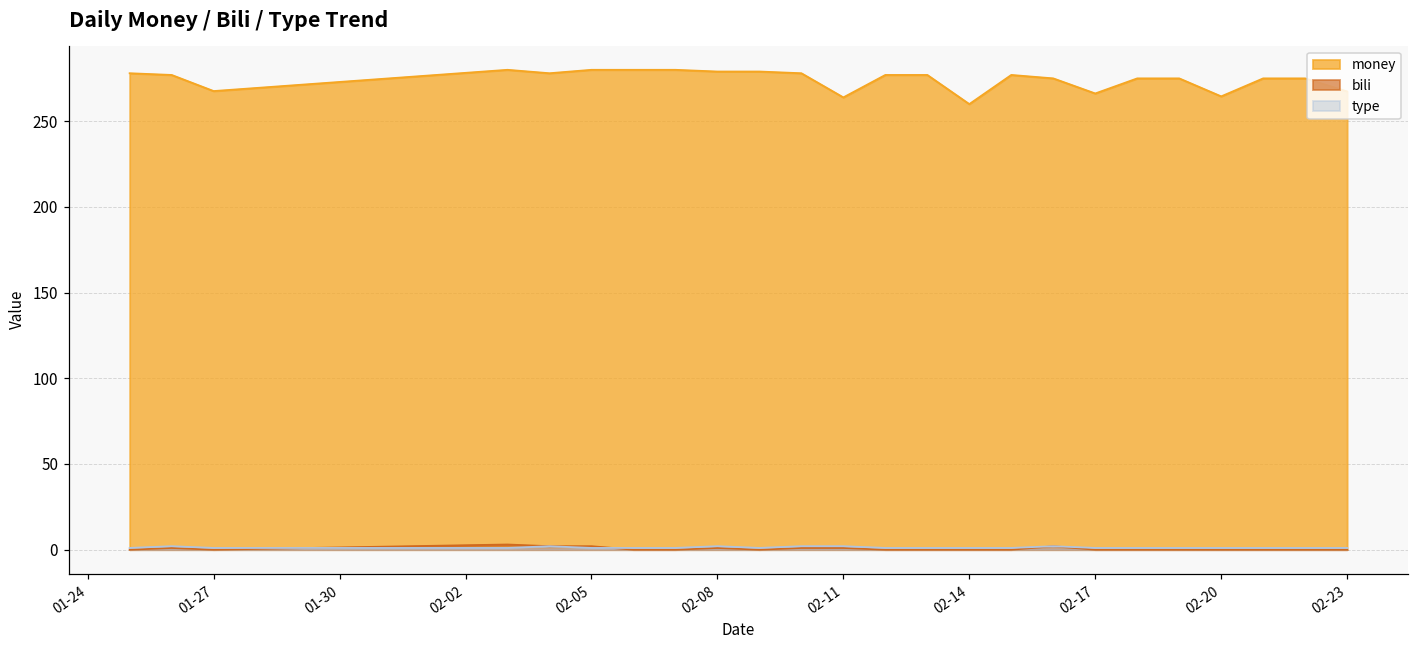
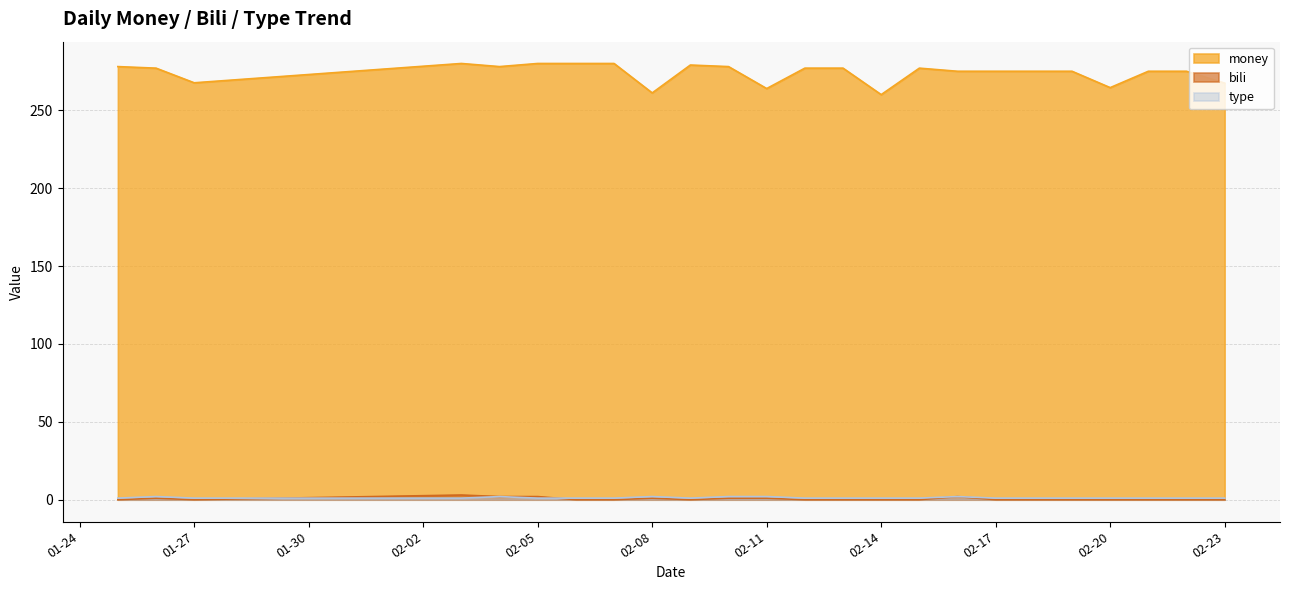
  {
    "money": {
      "01-27": 268,
      "02-05": 280,
-     "02-08": 279,
+     "02-08": 261,
      "02-11": 264,
      "02-14": 260,
-     "02-17": 266,
+     "02-17": 275,
      "02-20": 265
    }
  }
